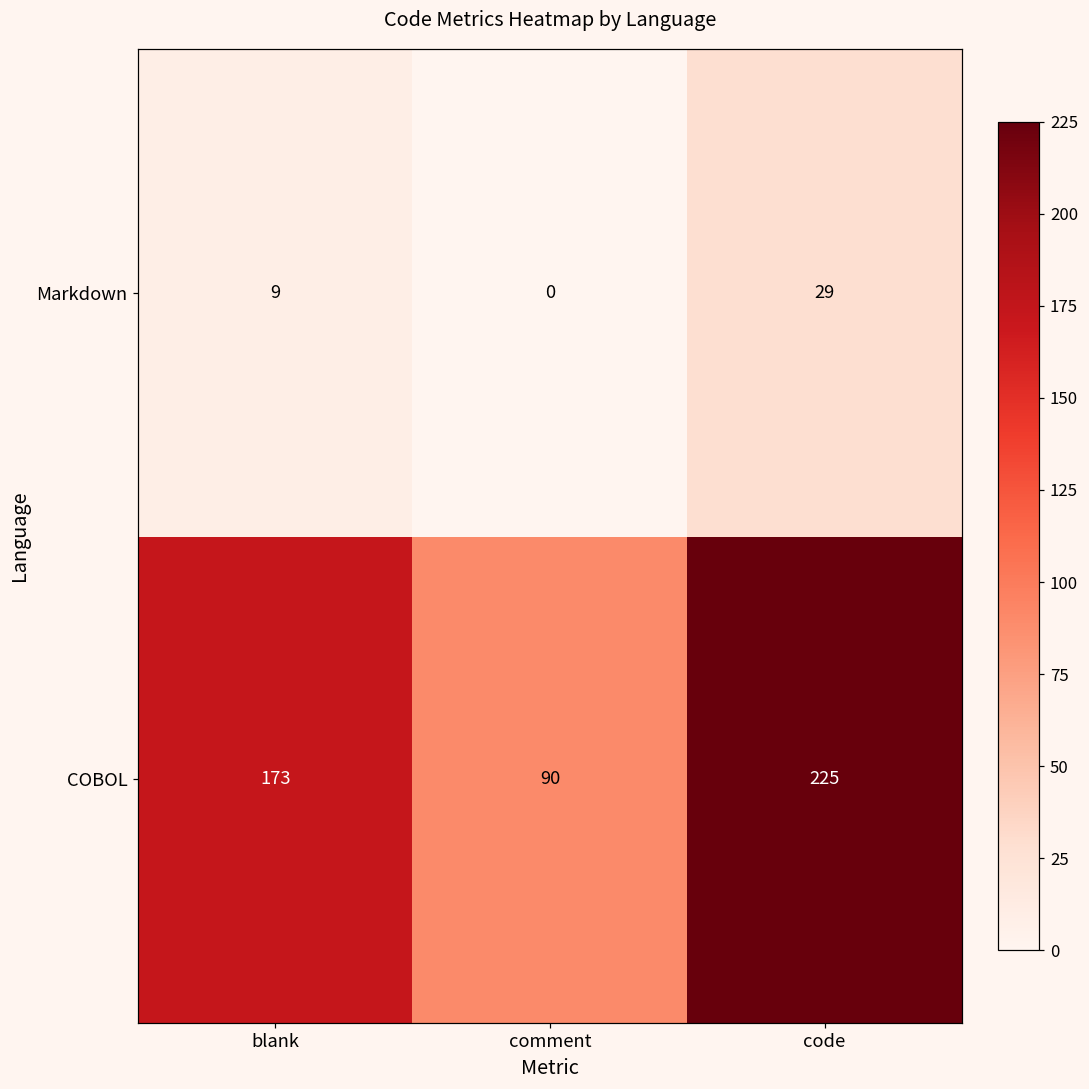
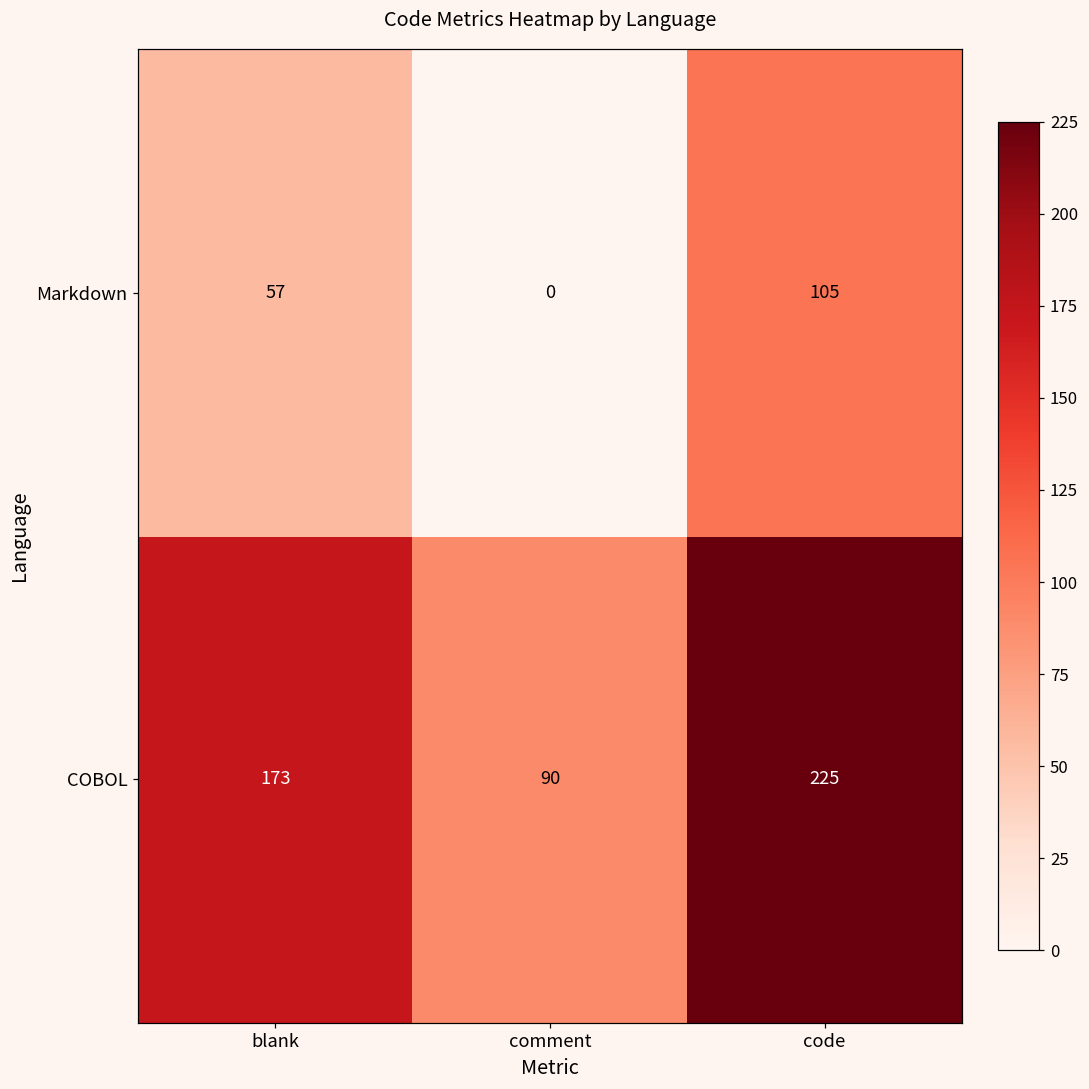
  {
    "Markdown": {
-     "blank": 9,
+     "blank": 57,
      "comment": 0,
-     "code": 29
+     "code": 105
    },
    "COBOL": {
      "blank": 173,
      "comment": 90,
      "code": 225
    }
  }
